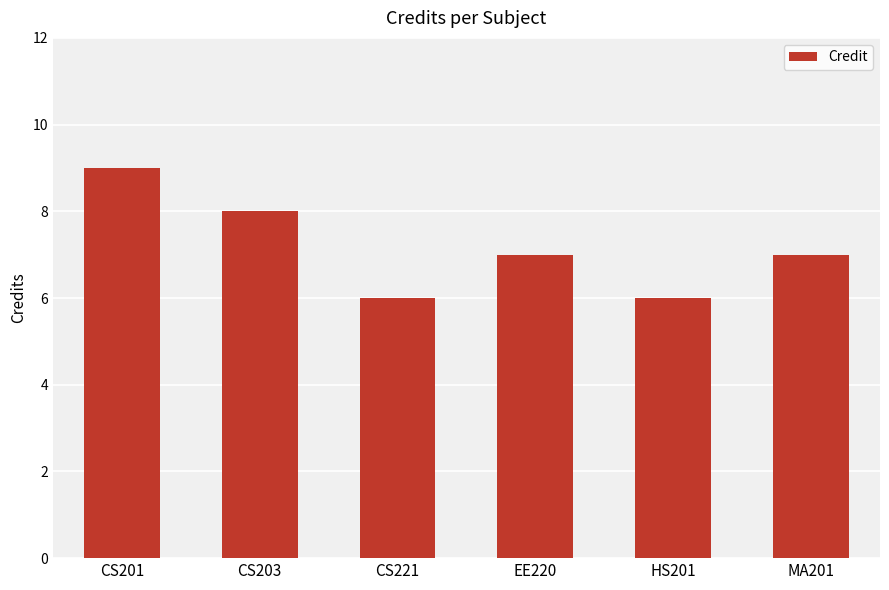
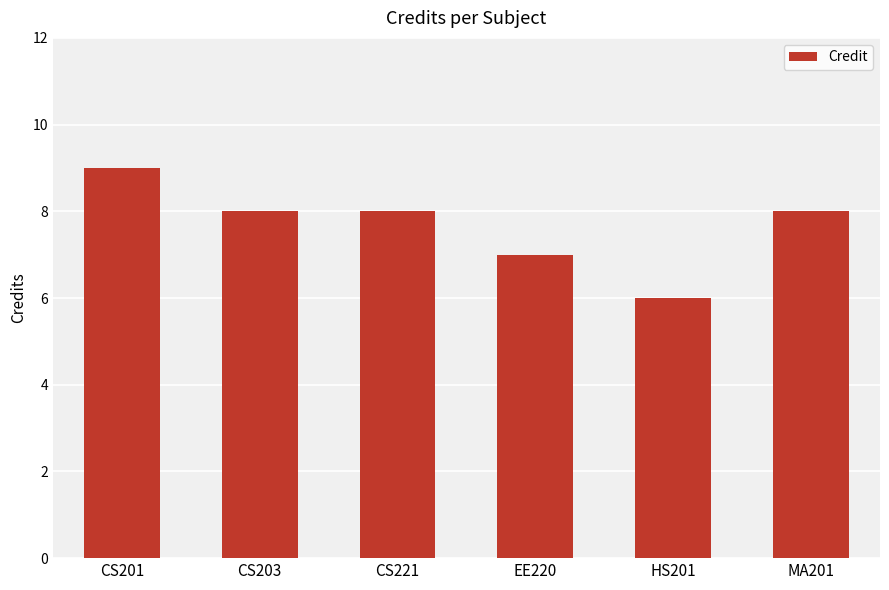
  {
    "CS201": 9,
    "CS203": 8,
-   "CS221": 6,
+   "CS221": 8,
    "EE220": 7,
    "HS201": 6,
-   "MA201": 7
+   "MA201": 8
  }
